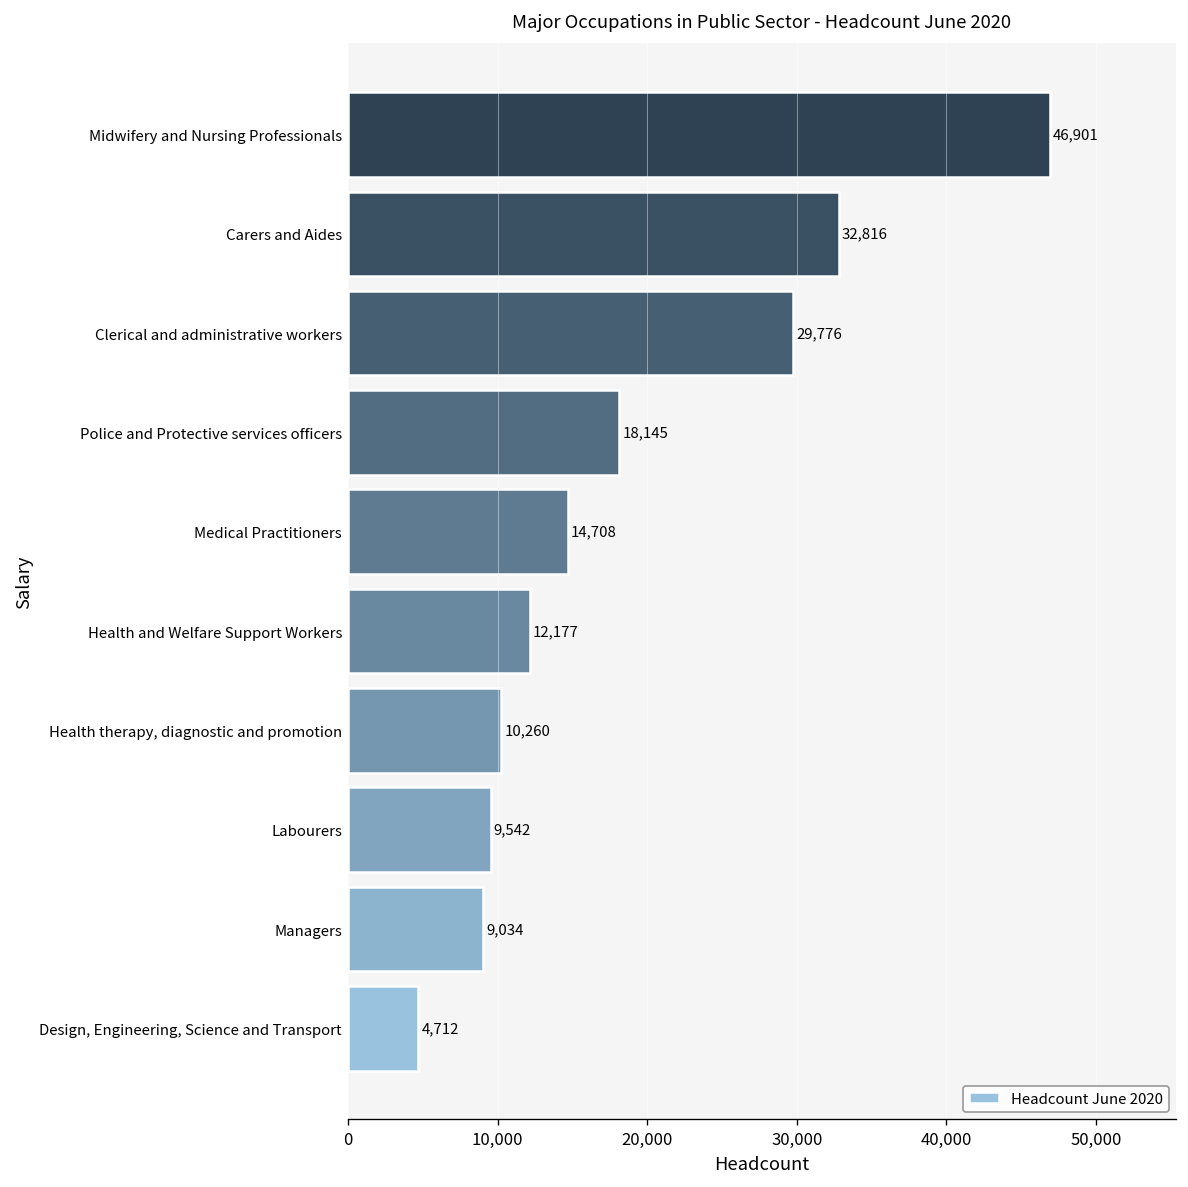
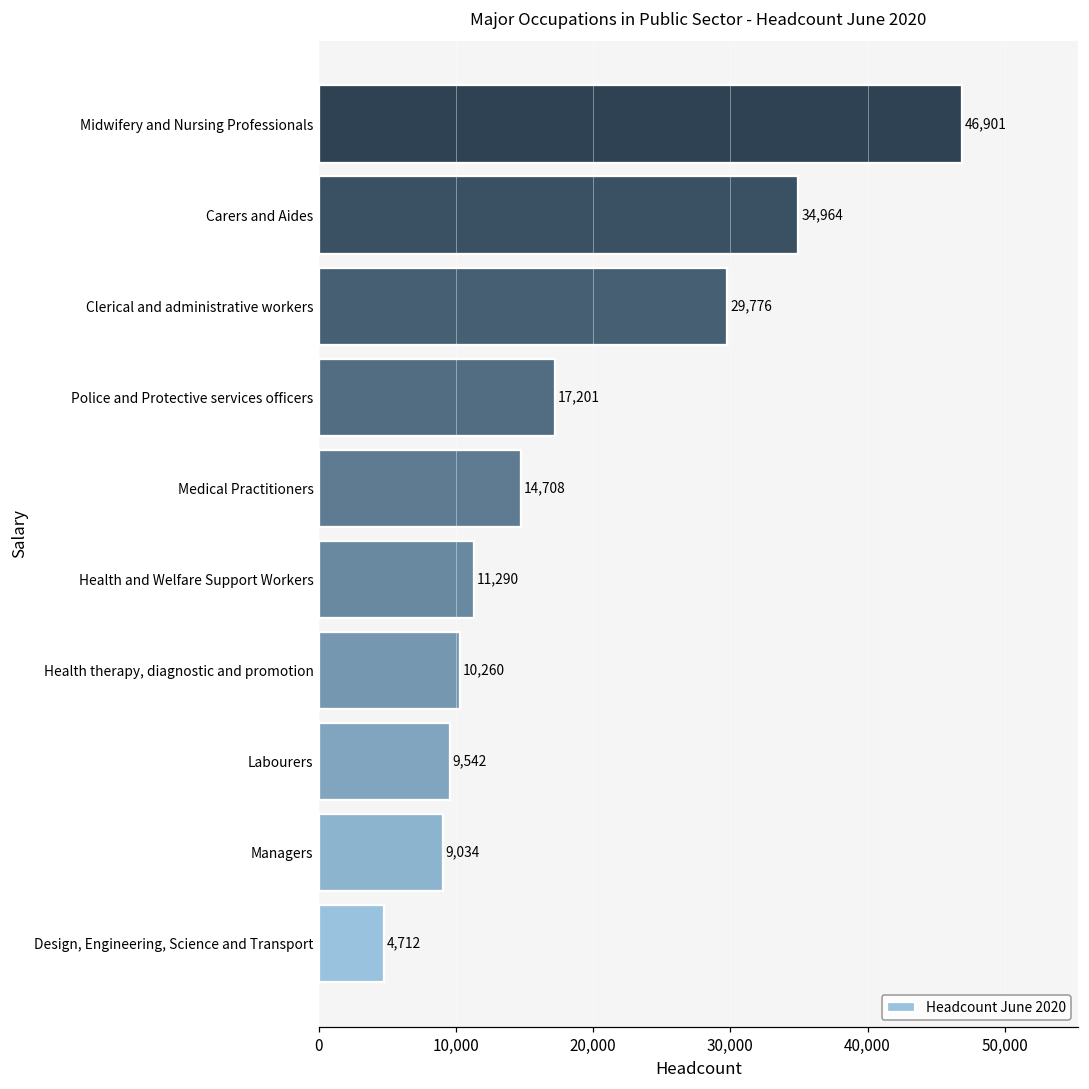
  {
    "Midwifery and Nursing Professionals": "46,901",
-   "Carers and Aides": "32,816",
+   "Carers and Aides": "34,964",
    "Clerical and administrative workers": "29,776",
-   "Police and Protective services officers": "18,145",
+   "Police and Protective services officers": "17,201",
    "Medical Practitioners": "14,708",
-   "Health and Welfare Support Workers": "12,177",
+   "Health and Welfare Support Workers": "11,290",
    "Health therapy, diagnostic and promotion": "10,260",
    "Labourers": "9,542",
    "Managers": "9,034",
    "Design, Engineering, Science and Transport": "4,712"
  }
